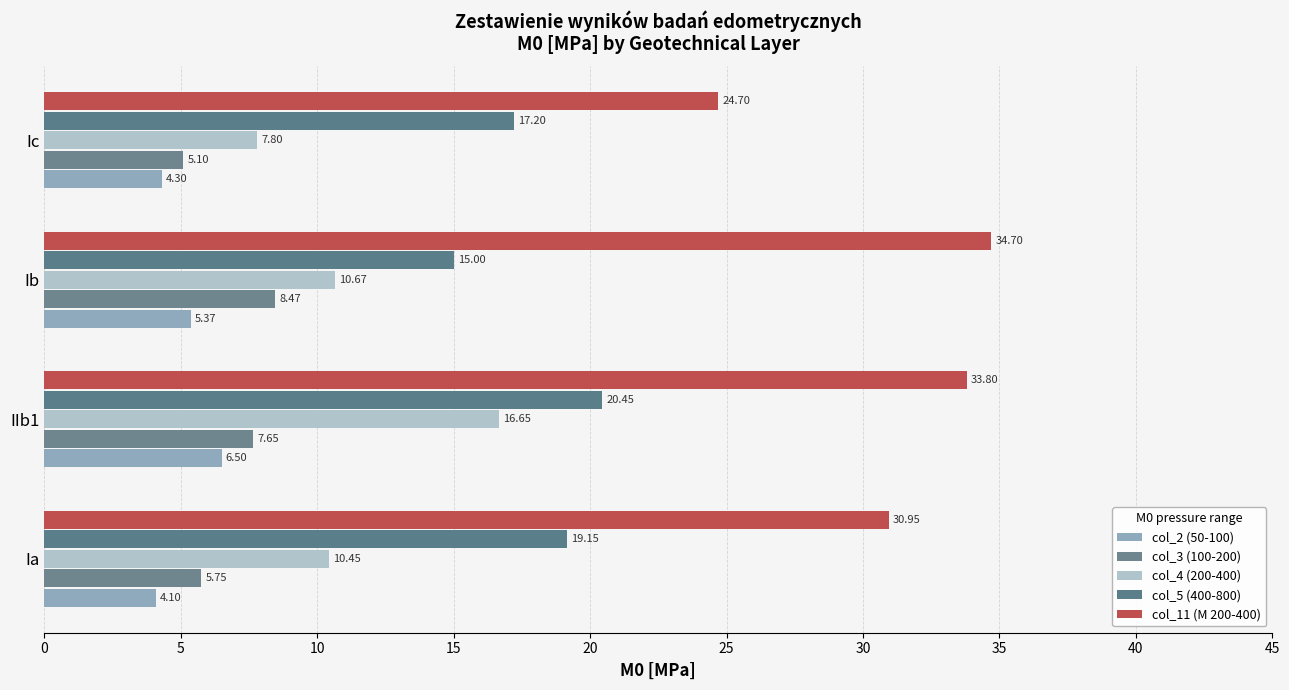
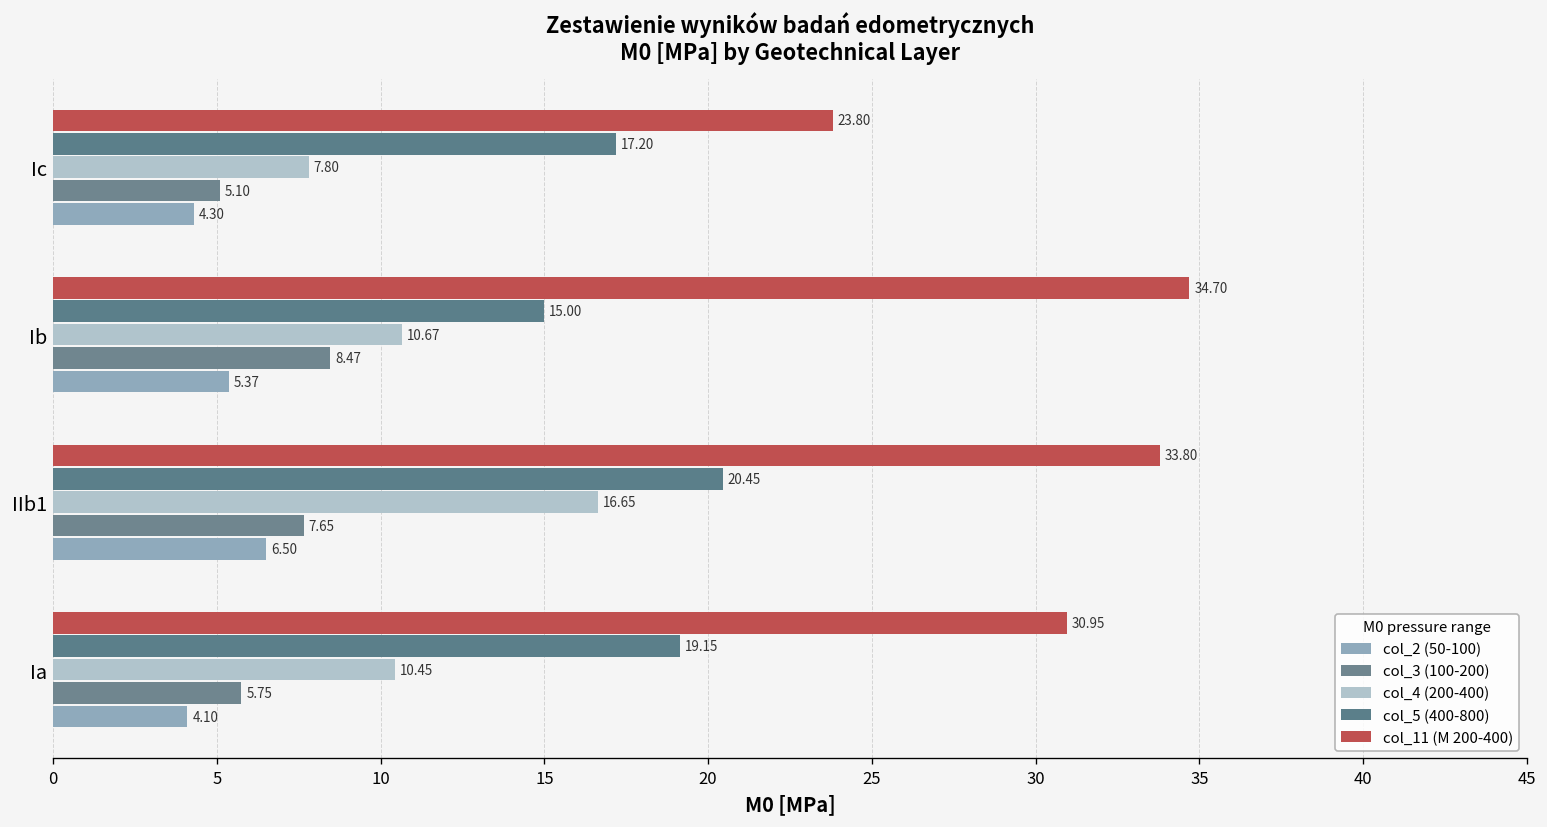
  {
    "col_11 (M 200-400)": {
-     "Ic": 24.70,
+     "Ic": 23.80,
      "Ib": 34.70,
      "IIb1": 33.80,
      "Ia": 30.95
    }
  }
